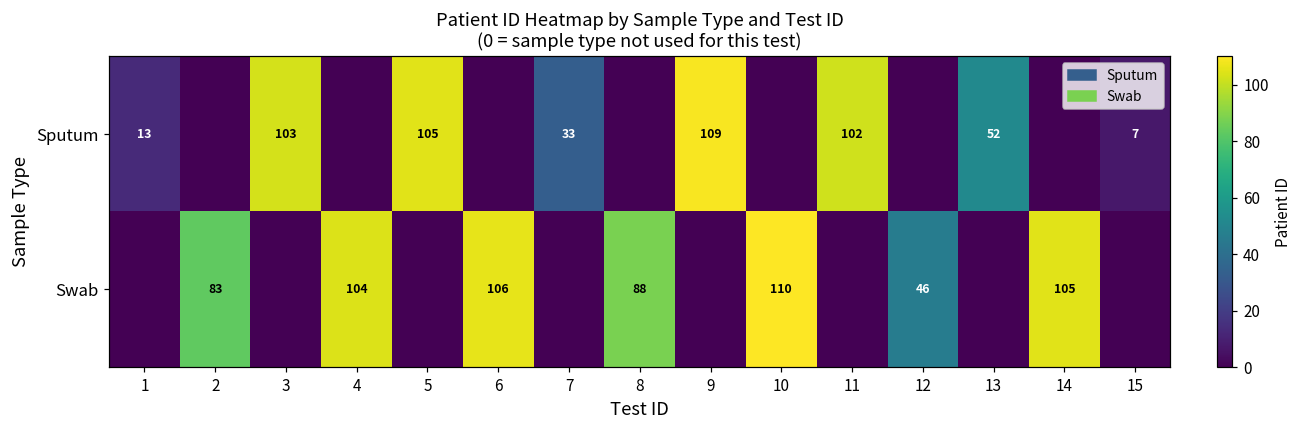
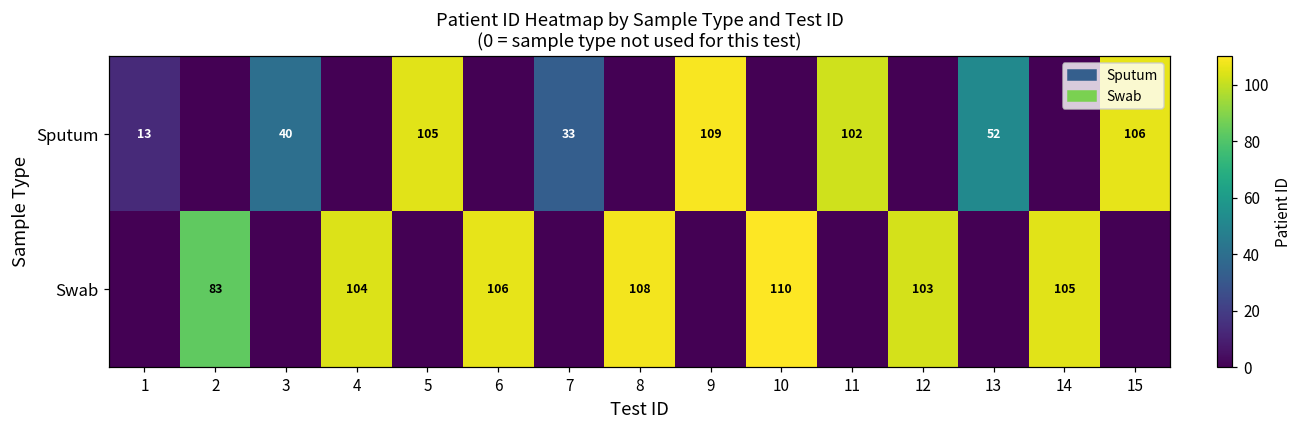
  {
    "Sputum": {
      "1": 13,
-     "3": 103,
+     "3": 40,
      "5": 105,
      "7": 33,
      "9": 109,
      "11": 102,
      "13": 52,
-     "15": 7
+     "15": 106
    },
    "Swab": {
      "2": 83,
      "4": 104,
      "6": 106,
-     "8": 88,
+     "8": 108,
      "10": 110,
-     "12": 46,
+     "12": 103,
      "14": 105
    }
  }
